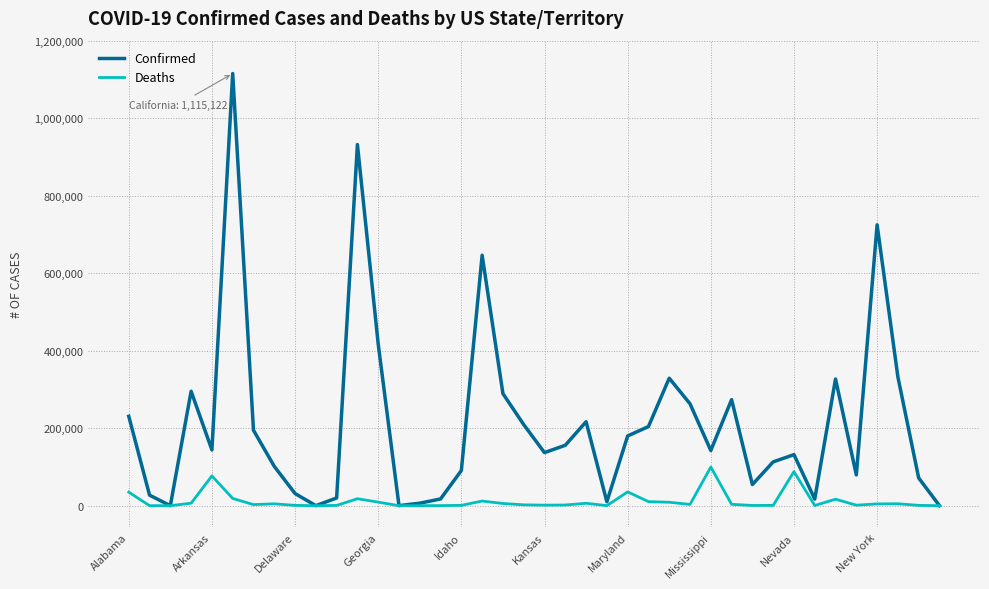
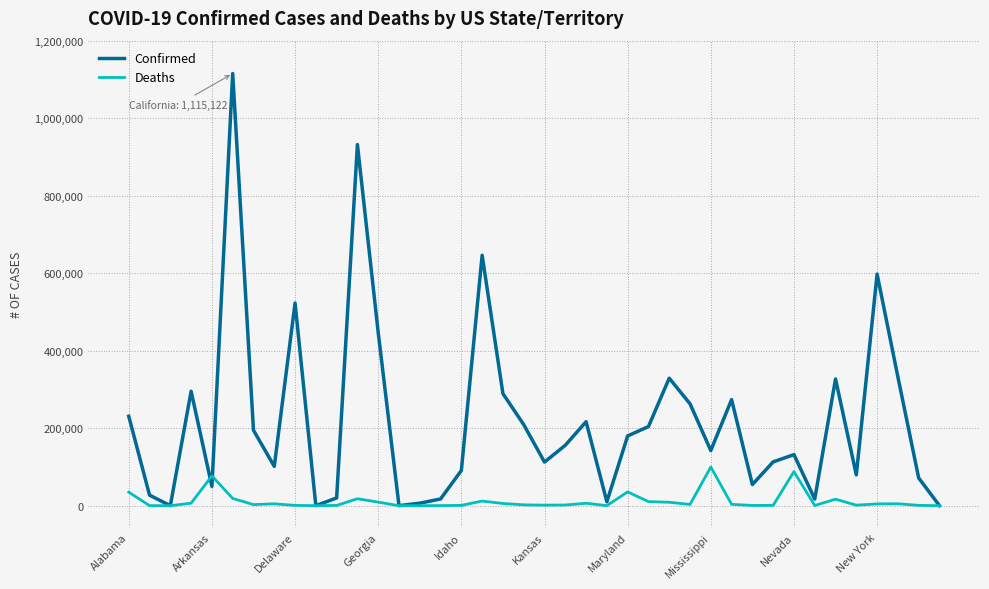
  {
    "Confirmed": {
      "Alabama": "230,000",
-     "Arkansas": "140,000",
-     "Delaware": "30,000",
-     "Georgia": "420,000",
+     "Arkansas": "50,000",
+     "Delaware": "520,000",
+     "Georgia": "450,000",
      "Idaho": "90,000",
-     "Kansas": "140,000",
+     "Kansas": "110,000",
      "Maryland": "180,000",
      "Mississippi": "140,000",
      "Nevada": "130,000",
-     "New York": "720,000"
+     "New York": "600,000"
    },
    "Deaths": {
      "Alabama": "30,000",
      "Arkansas": "80,000",
      "Delaware": "0",
      "Georgia": "10,000",
      "Idaho": "0",
      "Kansas": "0",
      "Maryland": "40,000",
      "Mississippi": "100,000",
      "Nevada": "90,000",
      "New York": "0"
    }
  }
